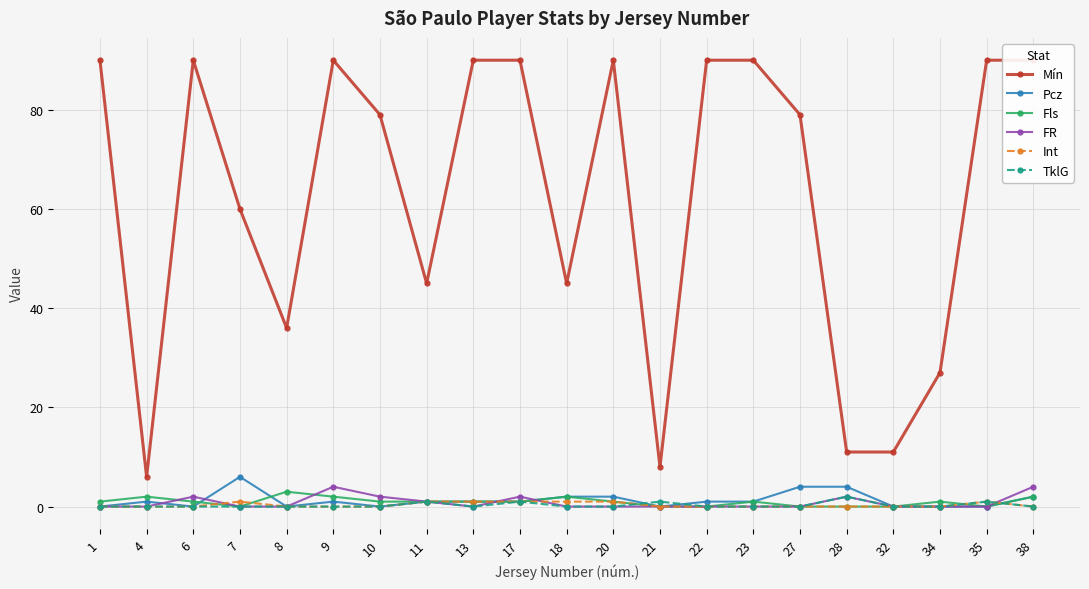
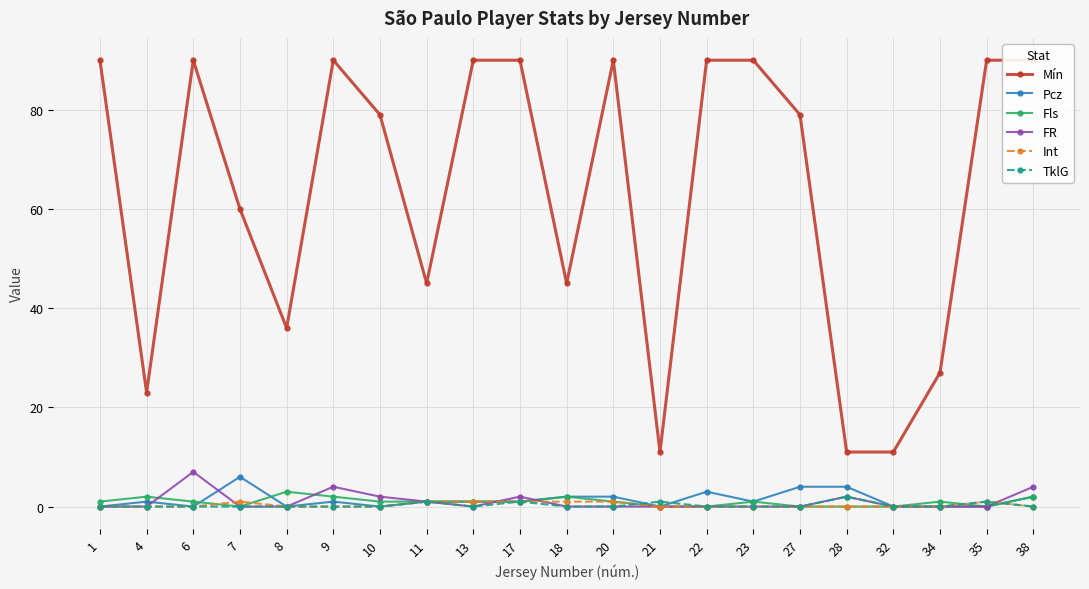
  {
    "Mín": {
      "1": 90,
-     "4": 6,
+     "4": 23,
      "6": 90,
      "7": 60,
      "8": 36,
      "9": 90,
      "10": 79,
      "11": 45,
      "13": 90,
      "17": 90,
      "18": 45,
      "20": 90,
-     "21": 8,
+     "21": 11,
      "22": 90,
      "23": 90,
      "27": 79,
      "28": 11,
      "32": 11,
      "34": 27,
      "35": 90
    },
    "Pcz": {
      "4": 1,
      "7": 6,
      "9": 1,
      "20": 2,
-     "22": 1,
+     "22": 3,
      "27": 4,
      "28": 4
    },
    "FR": {
-     "6": 2,
+     "6": 7,
      "9": 4,
      "10": 2,
      "17": 2,
      "38": 4
    },
    "Int": {
      "7": 1,
      "18": 1
    }
  }
